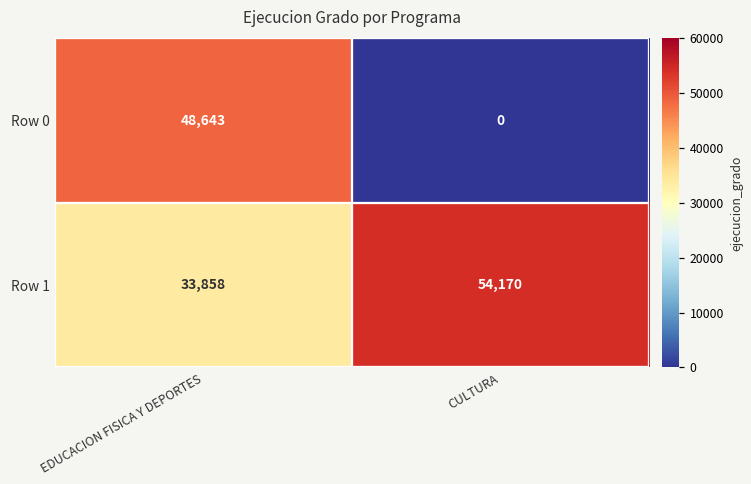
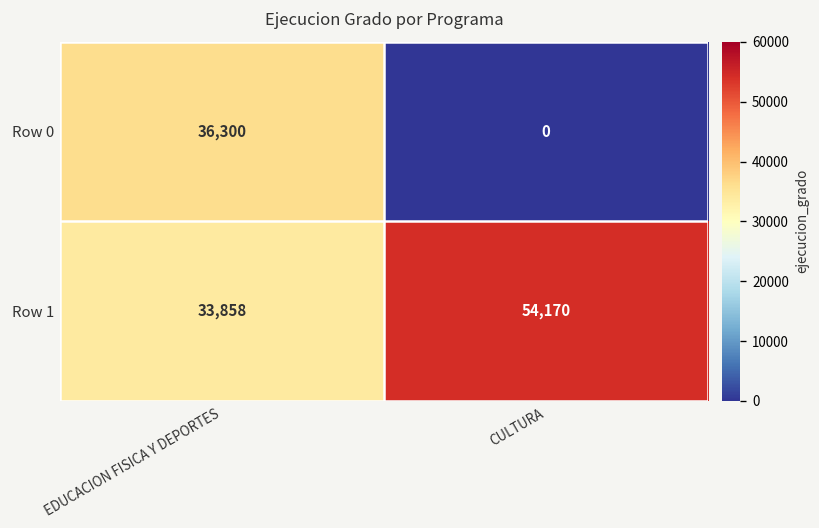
  {
    "Row 0": {
-     "EDUCACION FISICA Y DEPORTES": "48,643",
+     "EDUCACION FISICA Y DEPORTES": "36,300",
      "CULTURA": "0"
    },
    "Row 1": {
      "EDUCACION FISICA Y DEPORTES": "33,858",
      "CULTURA": "54,170"
    }
  }
